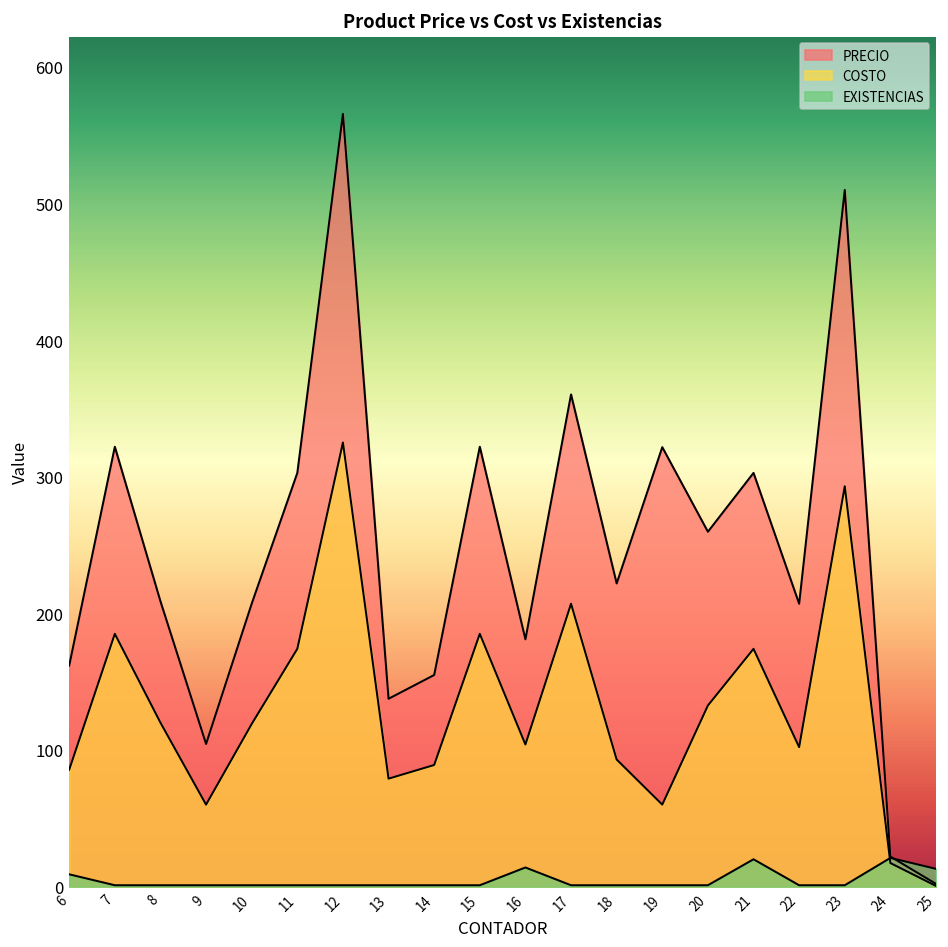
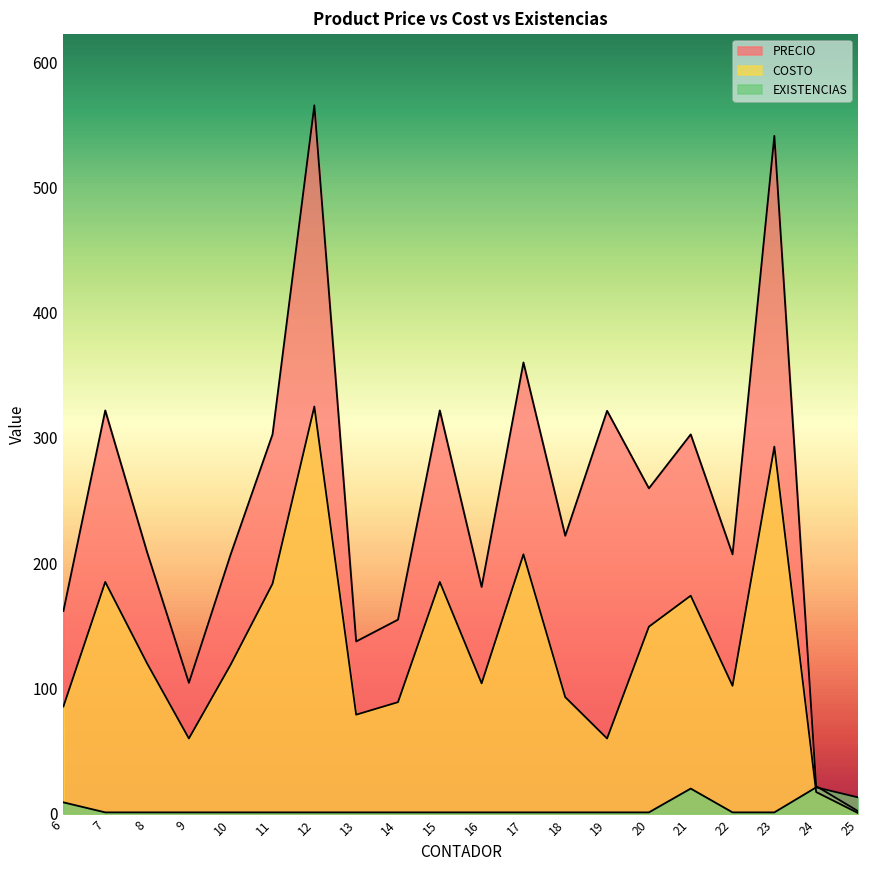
  {
    "PRECIO": {
      "6": 162,
      "7": 322,
      "8": 209,
      "9": 104,
      "10": 207,
      "11": 303,
      "12": 566,
      "13": 137,
      "14": 155,
      "15": 322,
      "16": 181,
      "17": 360,
      "18": 222,
      "19": 322,
      "20": 260,
      "21": 303,
      "22": 207,
-     "23": 510
+     "23": 541
    },
    "COSTO": {
      "6": 86,
      "7": 185,
      "8": 120,
      "9": 60,
      "10": 119,
-     "11": 174,
+     "11": 184,
      "12": 325,
      "13": 79,
      "14": 89,
      "15": 185,
      "16": 104,
      "17": 207,
      "18": 93,
      "19": 60,
-     "20": 133,
+     "20": 149,
      "21": 174,
      "22": 102,
      "23": 293,
      "24": 17
    },
    "EXISTENCIAS": {
      "6": 9,
      "7": 1,
      "8": 1,
      "9": 1,
      "10": 1,
      "11": 1,
      "12": 1,
      "13": 1,
      "14": 1,
      "15": 1,
-     "16": 14,
+     "16": 1,
      "17": 1,
      "18": 1,
      "19": 1,
      "20": 1,
      "21": 20,
      "22": 1,
      "23": 1,
      "25": 13
    }
  }
